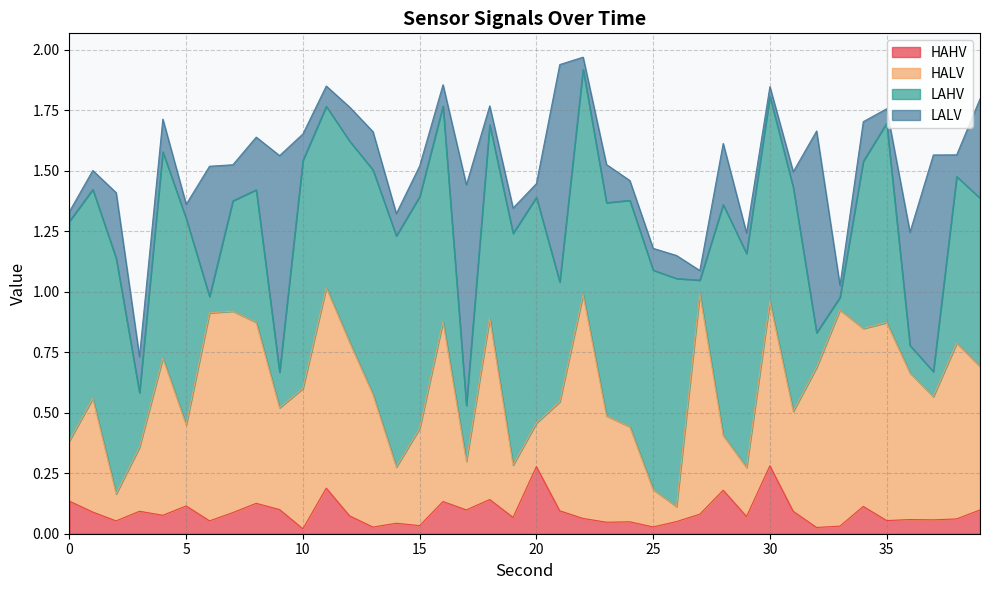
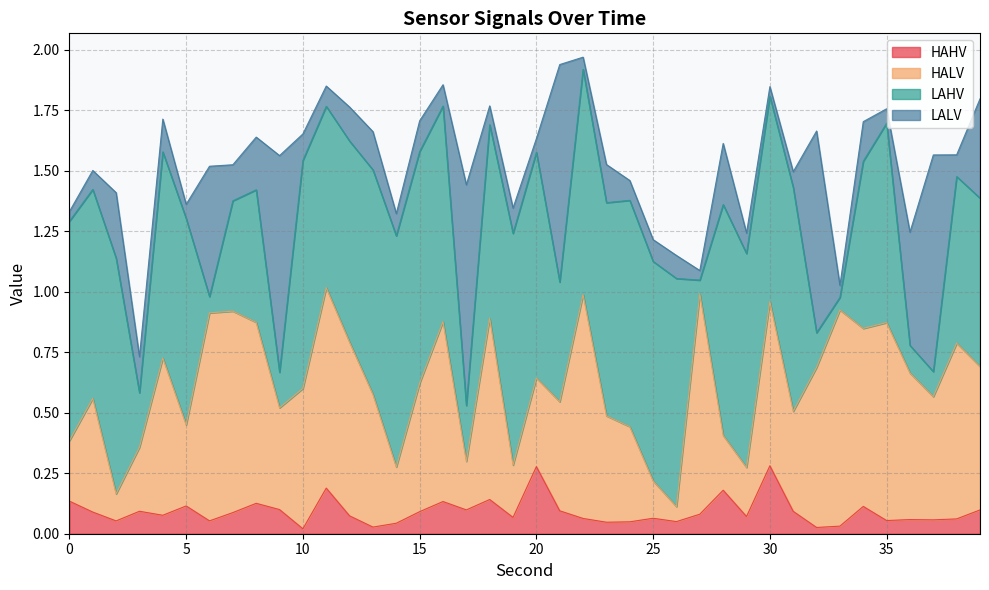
  {
    "HAHV": {
      "0": 0.13,
      "5": 0.11,
      "10": 0.02,
-     "15": 0.03,
+     "15": 0.09,
      "20": 0.28,
-     "25": 0.03,
+     "25": 0.06,
      "30": 0.28,
      "35": 0.05
    },
    "HALV": {
      "0": 0.25,
      "5": 0.34,
      "10": 0.58,
-     "15": 0.40,
-     "20": 0.18,
+     "15": 0.53,
+     "20": 0.37,
      "25": 0.15,
      "30": 0.68,
      "35": 0.82
    }
  }
